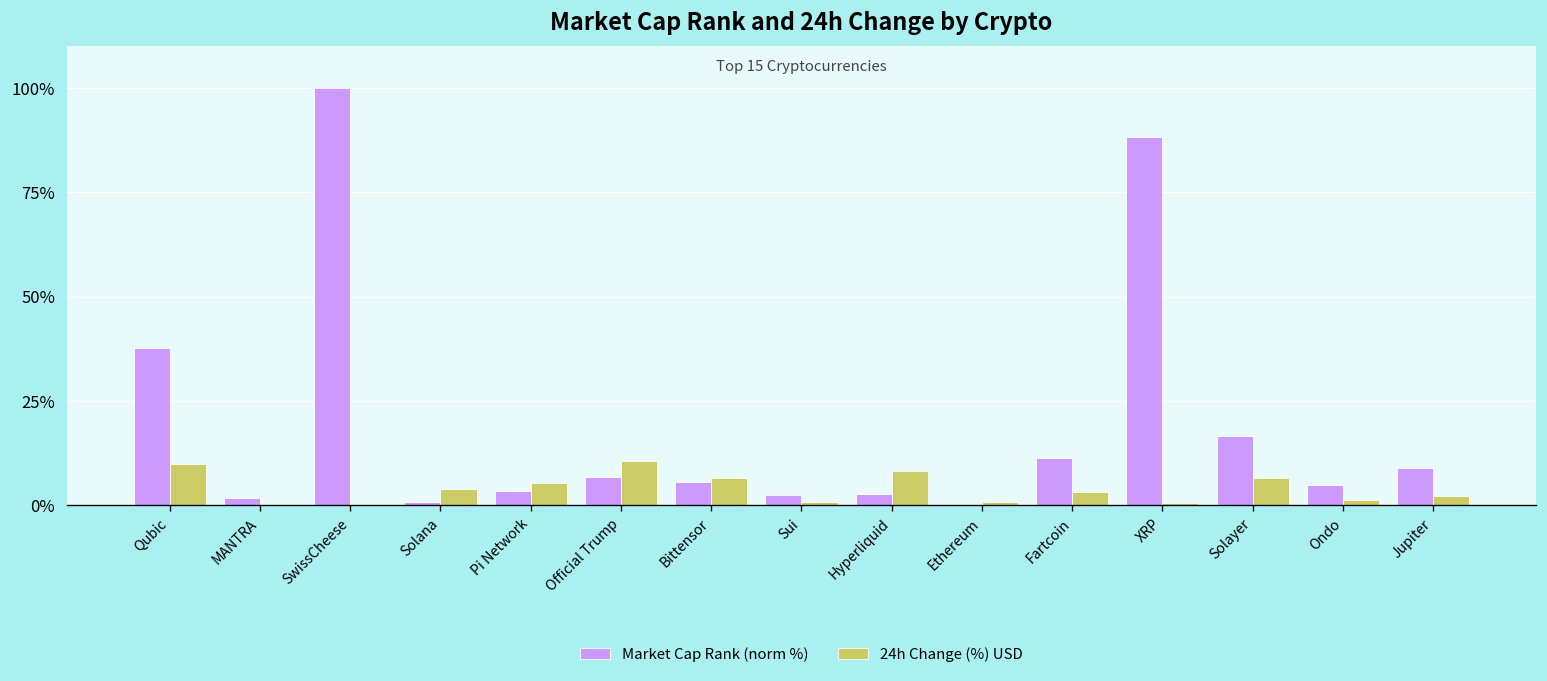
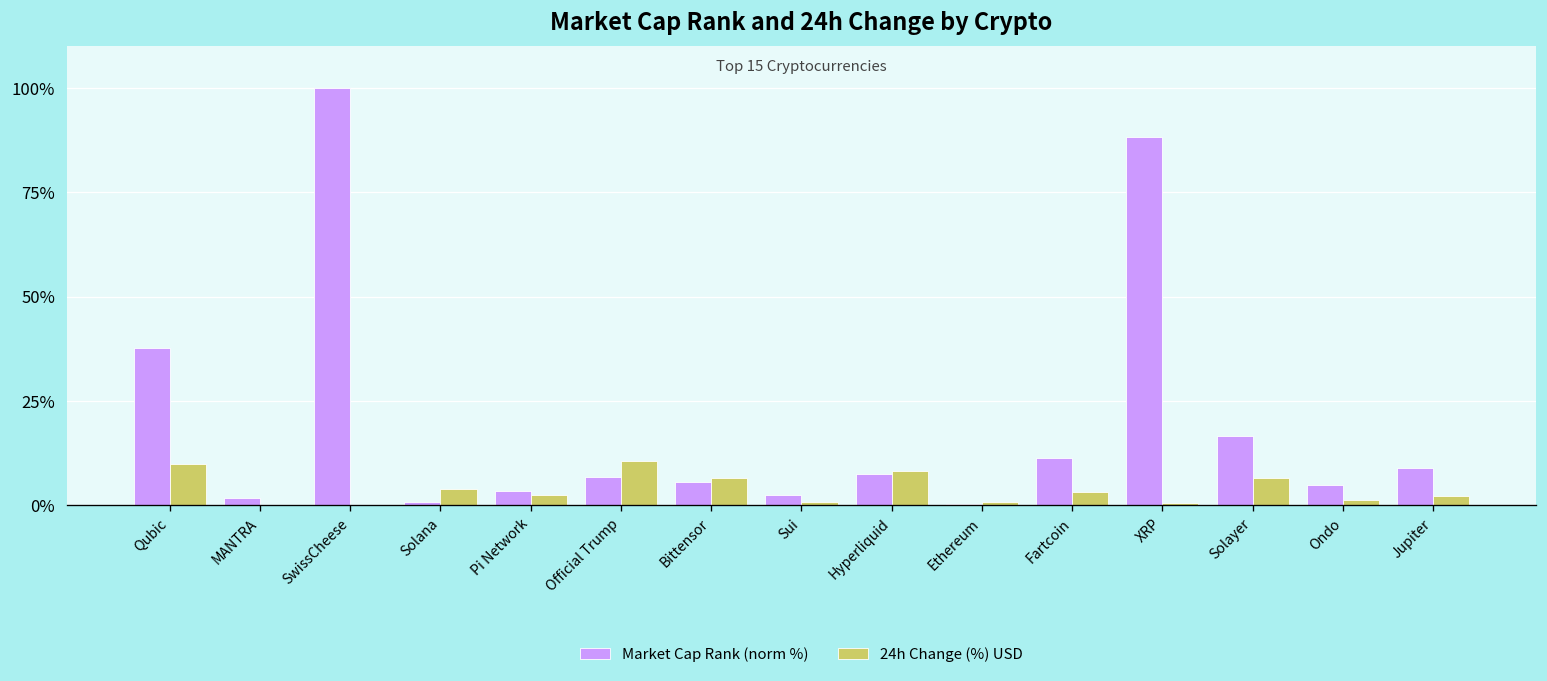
  {
    "Market Cap Rank (norm %)": {
      "Qubic": "38%",
      "MANTRA": "2%",
      "SwissCheese": "100%",
      "Pi Network": "3%",
      "Official Trump": "7%",
      "Bittensor": "5%",
      "Sui": "2%",
-     "Hyperliquid": "3%",
+     "Hyperliquid": "8%",
      "Fartcoin": "11%",
      "XRP": "88%",
      "Solayer": "17%",
      "Ondo": "5%",
      "Jupiter": "9%"
    },
    "24h Change (%) USD": {
      "Qubic": "10%",
      "MANTRA": "0%",
      "SwissCheese": "0%",
      "Solana": "4%",
-     "Pi Network": "5%",
+     "Pi Network": "2%",
      "Official Trump": "11%",
      "Bittensor": "6%",
      "Sui": "1%",
      "Hyperliquid": "8%",
      "Fartcoin": "3%",
      "Solayer": "7%",
      "Ondo": "1%",
      "Jupiter": "2%"
    }
  }
